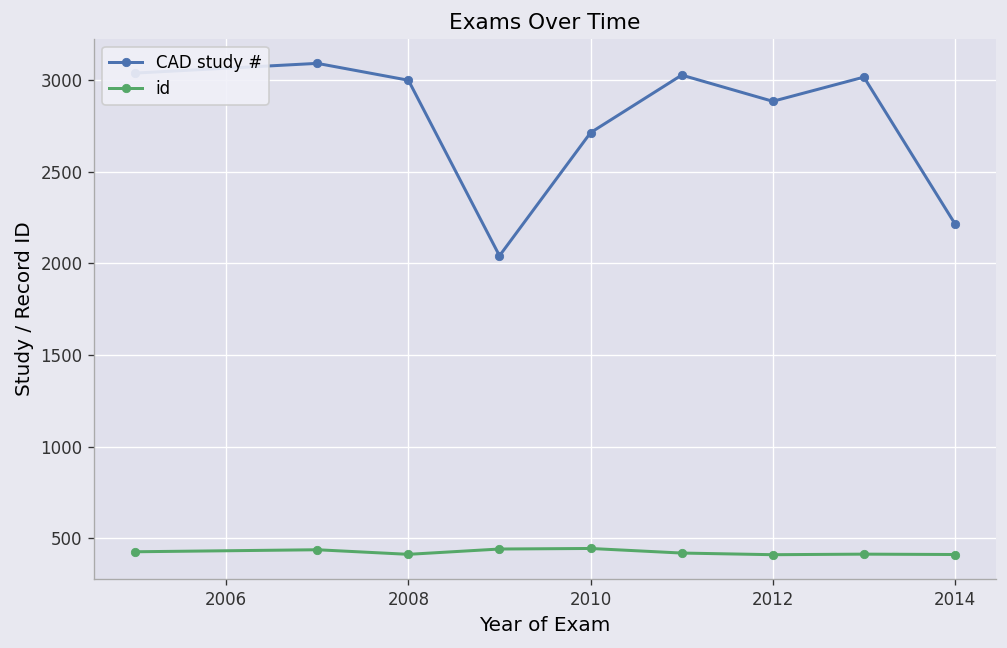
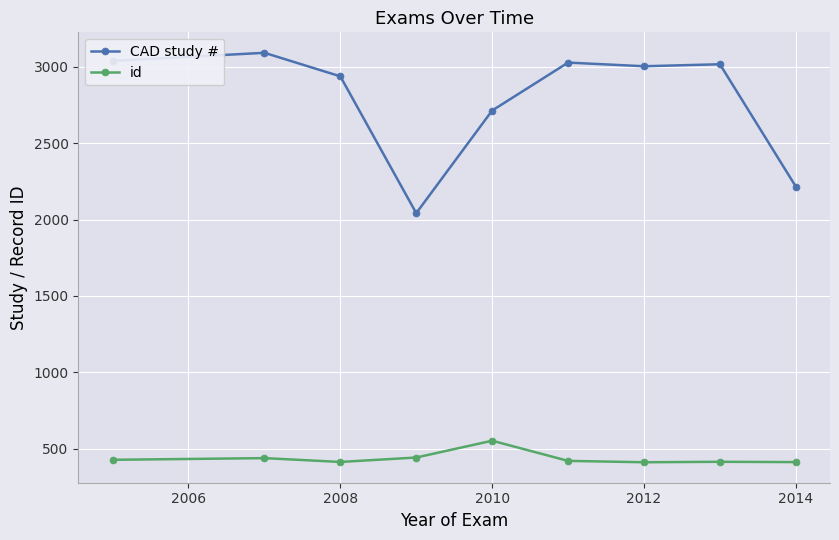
  {
    "CAD study #": {
-     "2008": 3000,
+     "2008": 2940,
      "2010": 2710,
-     "2012": 2890,
+     "2012": 3000,
      "2014": 2220
    },
    "id": {
      "2008": 410,
-     "2010": 450,
+     "2010": 550,
      "2012": 410,
      "2014": 410
    }
  }
